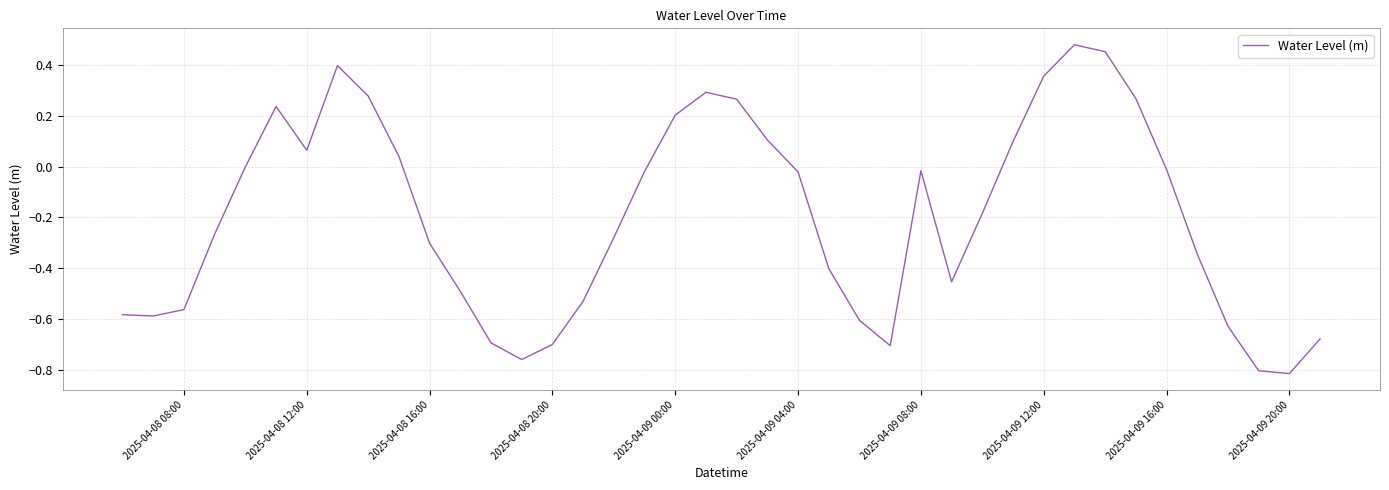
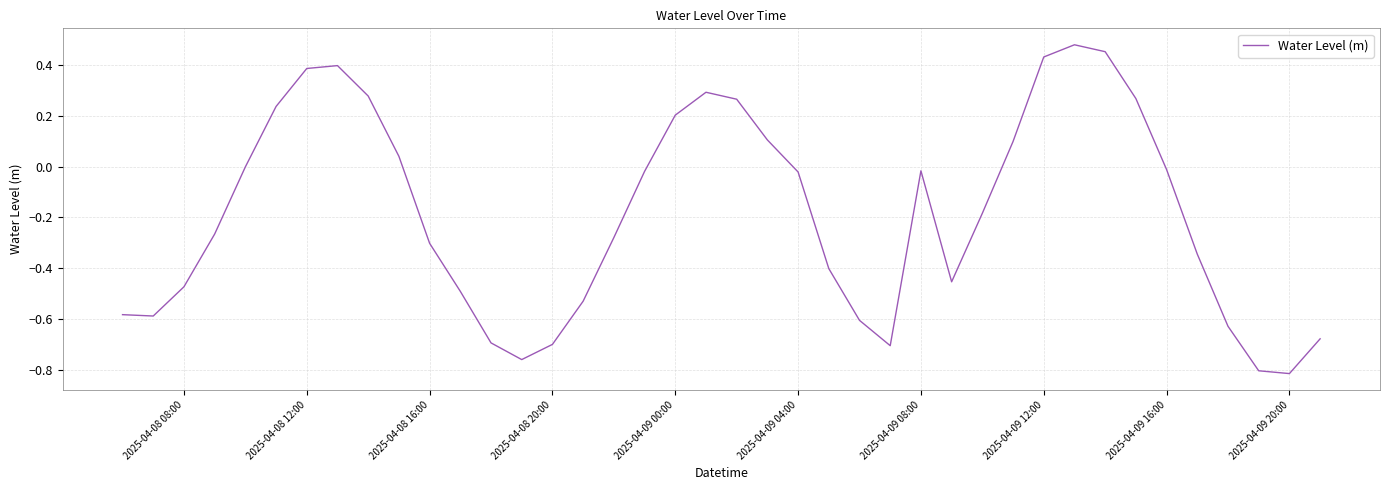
  {
-   "2025-04-08 08:00": -0.56,
-   "2025-04-08 12:00": 0.06,
+   "2025-04-08 08:00": -0.47,
+   "2025-04-08 12:00": 0.39,
    "2025-04-08 16:00": -0.30,
    "2025-04-08 20:00": -0.70,
    "2025-04-09 00:00": 0.20,
    "2025-04-09 04:00": -0.02,
    "2025-04-09 08:00": -0.02,
-   "2025-04-09 12:00": 0.36,
+   "2025-04-09 12:00": 0.43,
    "2025-04-09 16:00": -0.01,
    "2025-04-09 20:00": -0.81
  }
